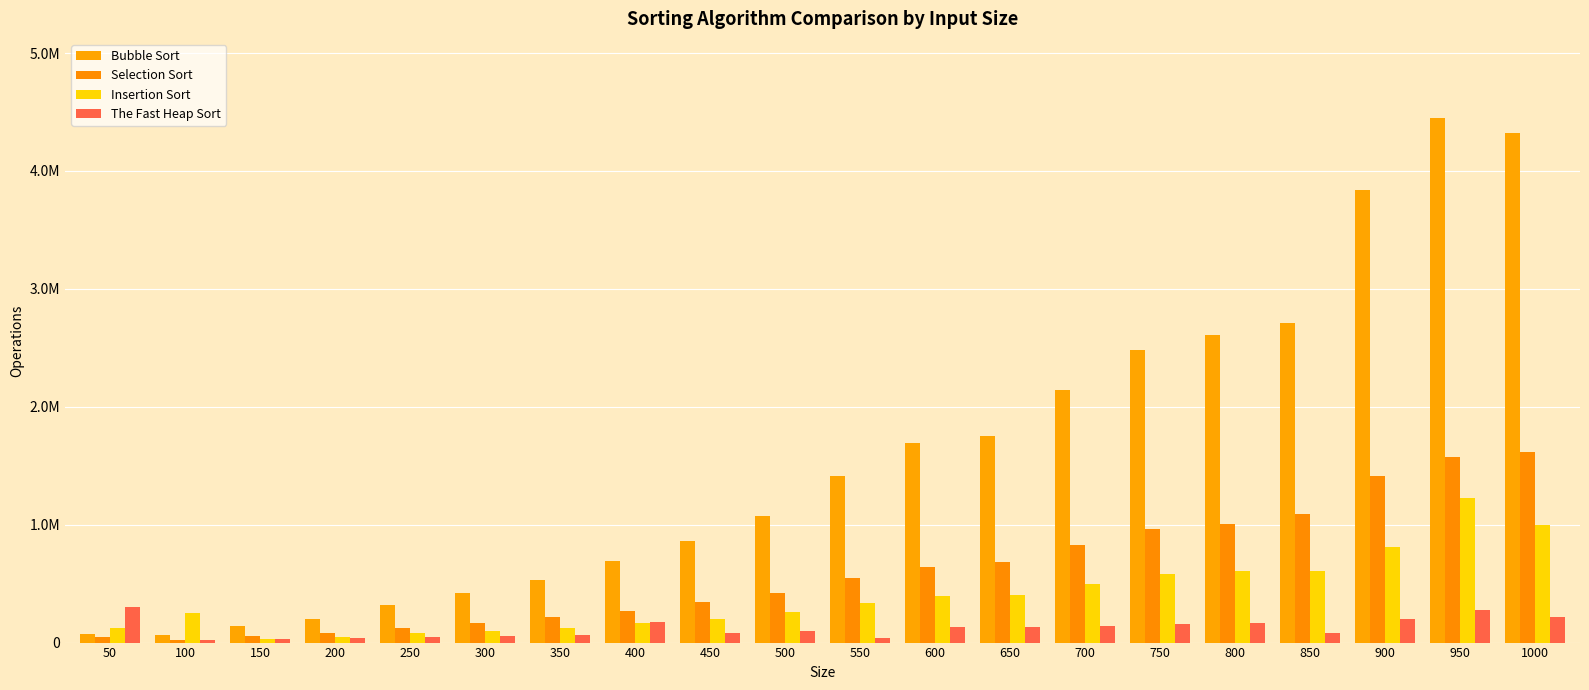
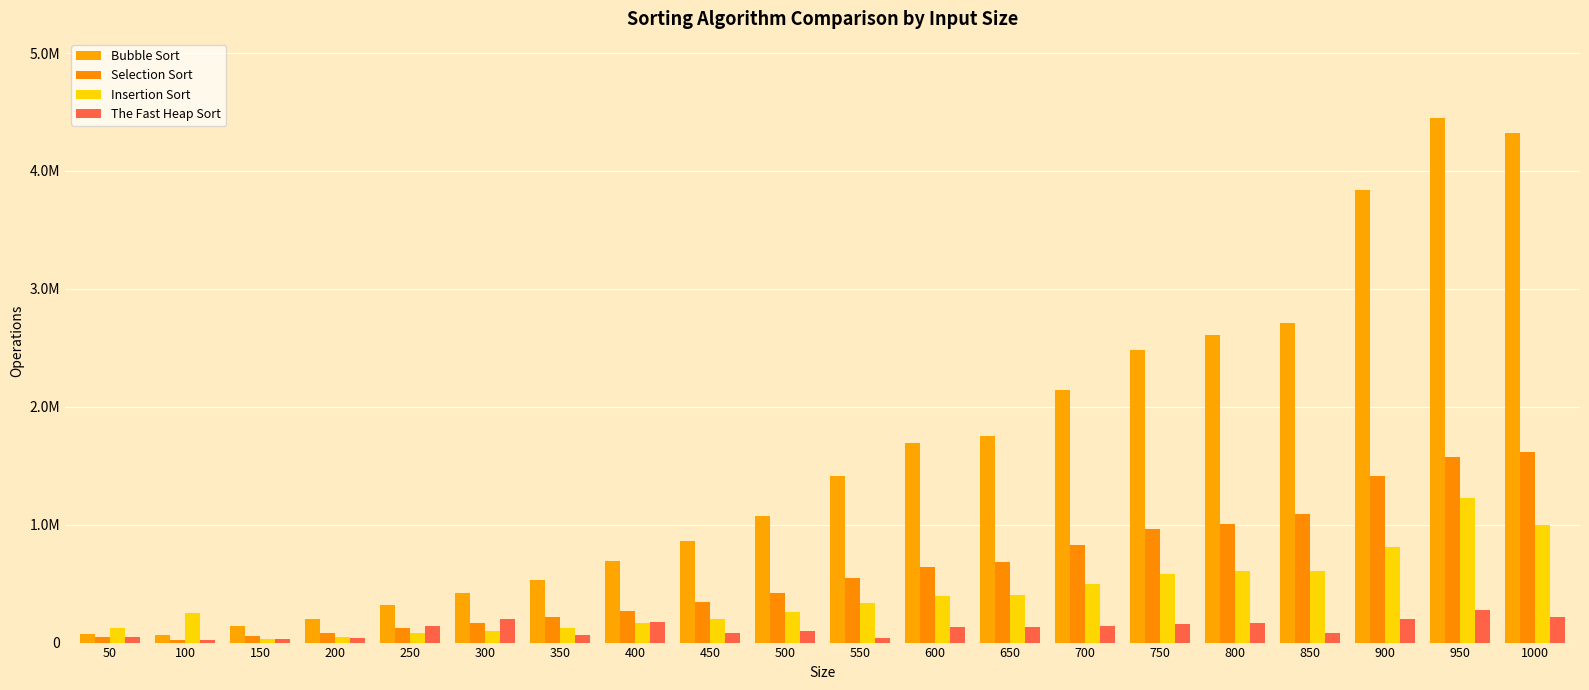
  {
    "The Fast Heap Sort": {
-     "50": 310000,
+     "50": 40000,
      "150": 30000,
      "200": 40000,
-     "250": 50000,
-     "300": 60000,
+     "250": 140000,
+     "300": 200000,
      "350": 60000,
      "400": 180000,
      "450": 80000,
      "500": 100000,
      "550": 40000,
      "600": 130000,
      "650": 130000,
      "700": 140000,
      "750": 160000,
      "800": 160000,
      "850": 80000,
      "900": 200000,
      "950": 280000,
      "1000": 210000
    }
  }
